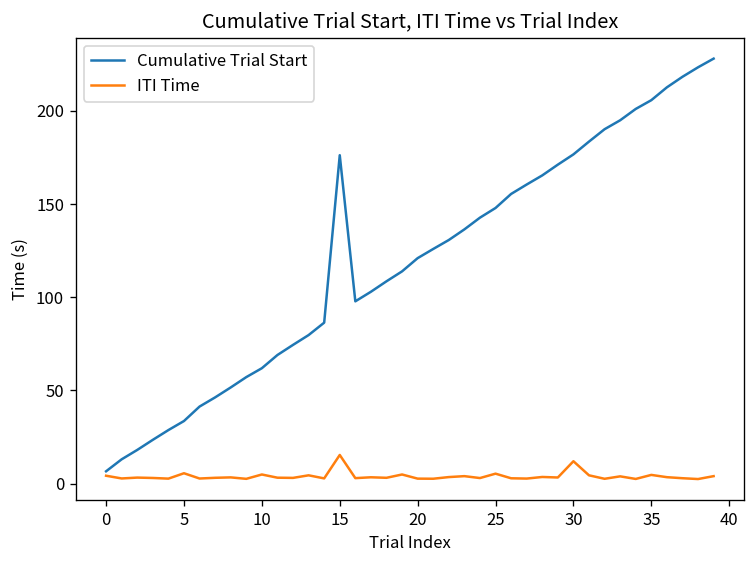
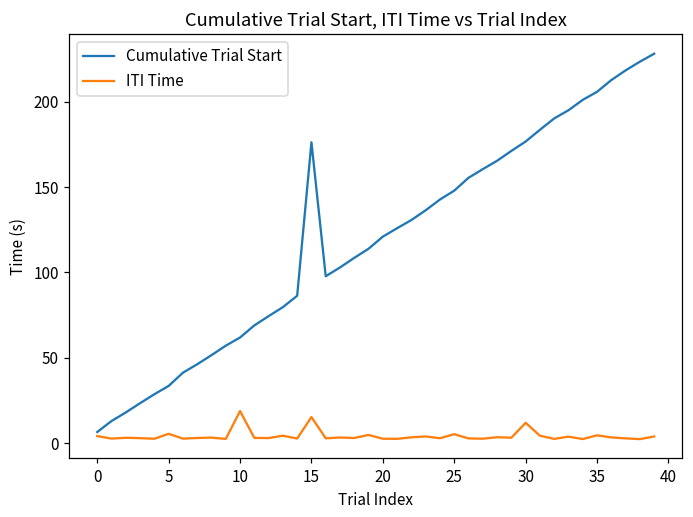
  {
    "Cumulative Trial Start": {
      "0": 7,
      "5": 34,
      "10": 62,
      "15": 176,
      "20": 121,
      "25": 148,
      "30": 177,
      "35": 206
    },
    "ITI Time": {
      "0": 4,
      "5": 6,
-     "10": 5,
+     "10": 19,
      "15": 15,
      "20": 3,
      "25": 5,
      "30": 12,
      "35": 5
    }
  }
